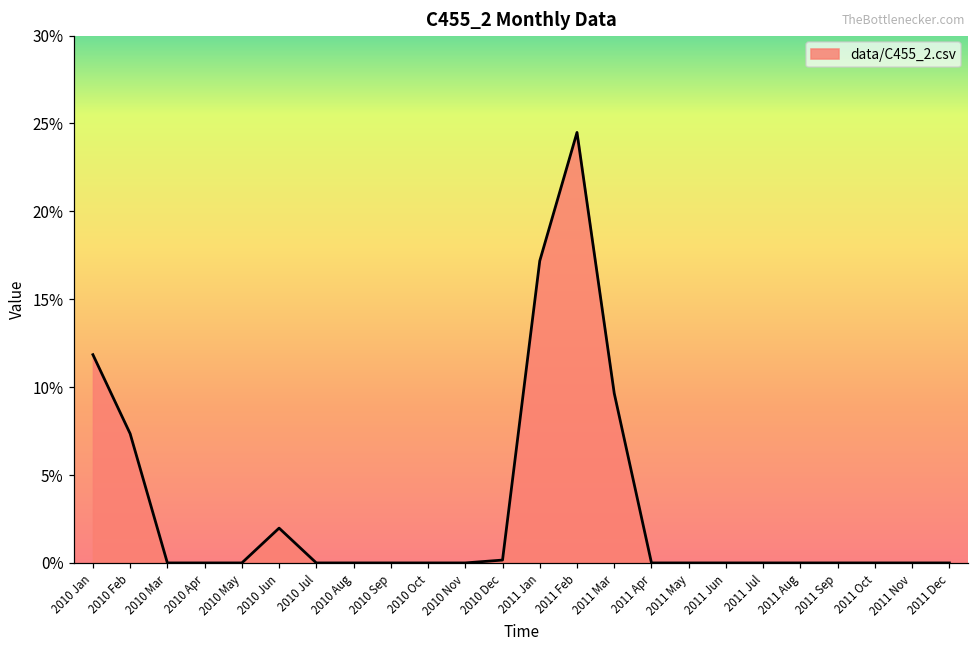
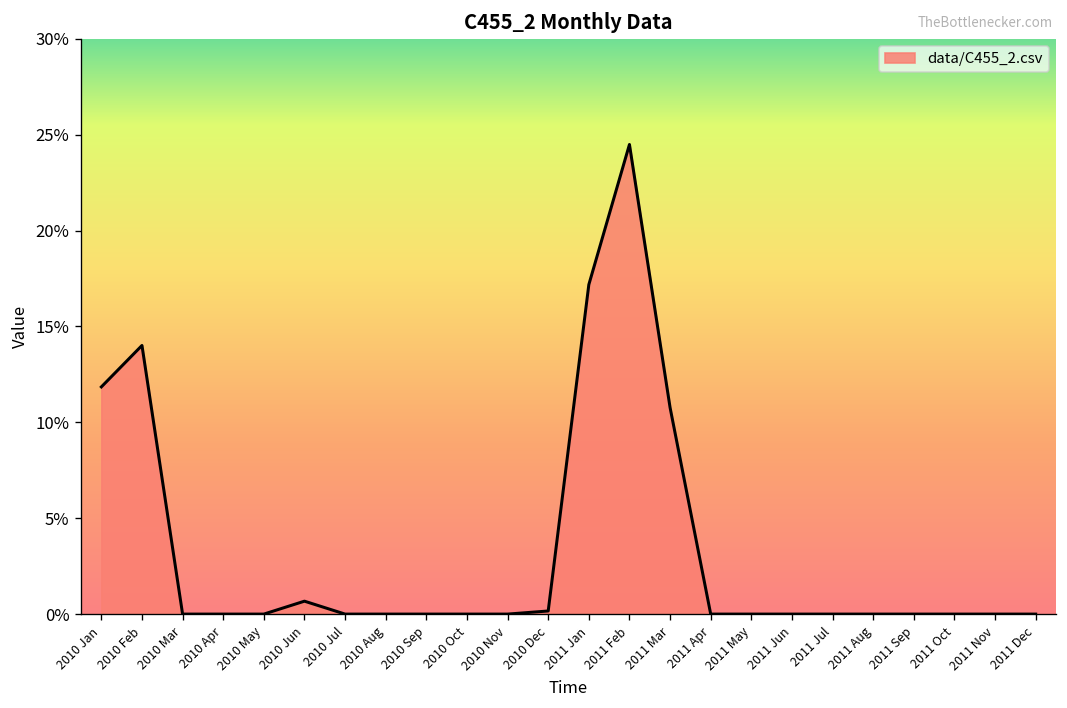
  {
    "2010 Jan": "11.8%",
-   "2010 Feb": "7.4%",
+   "2010 Feb": "14.0%",
    "2010 Mar": "0.0%",
    "2010 Apr": "0.0%",
    "2010 May": "0.0%",
-   "2010 Jun": "2.0%",
+   "2010 Jun": "0.7%",
    "2010 Jul": "0.0%",
    "2010 Aug": "0.0%",
    "2010 Sep": "0.0%",
    "2010 Oct": "0.0%",
    "2010 Nov": "0.0%",
    "2010 Dec": "0.2%",
    "2011 Jan": "17.2%",
    "2011 Feb": "24.5%",
-   "2011 Mar": "9.6%",
+   "2011 Mar": "10.8%",
    "2011 Apr": "0.0%",
    "2011 May": "0.0%",
    "2011 Jun": "0.0%",
    "2011 Jul": "0.0%",
    "2011 Aug": "0.0%",
    "2011 Sep": "0.0%",
    "2011 Oct": "0.0%",
    "2011 Nov": "0.0%",
    "2011 Dec": "0.0%"
  }
